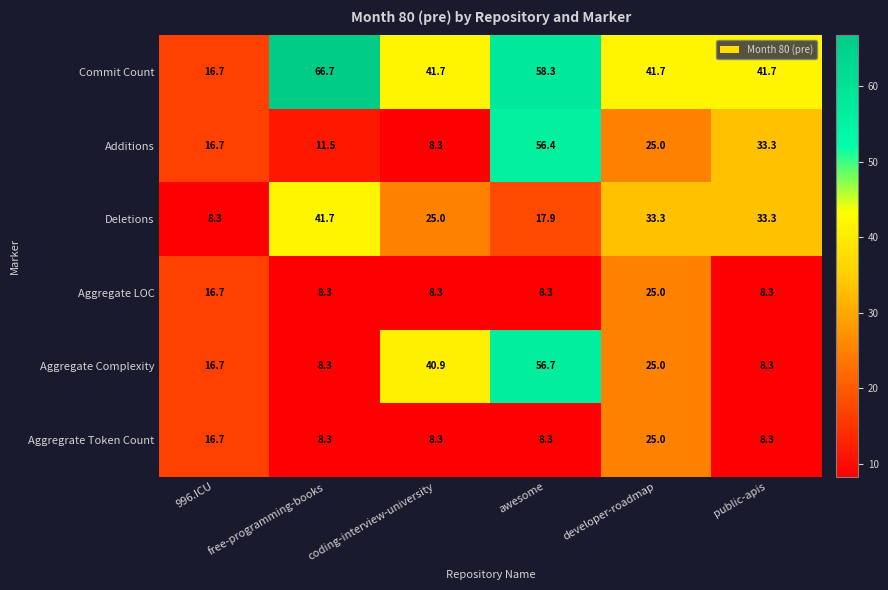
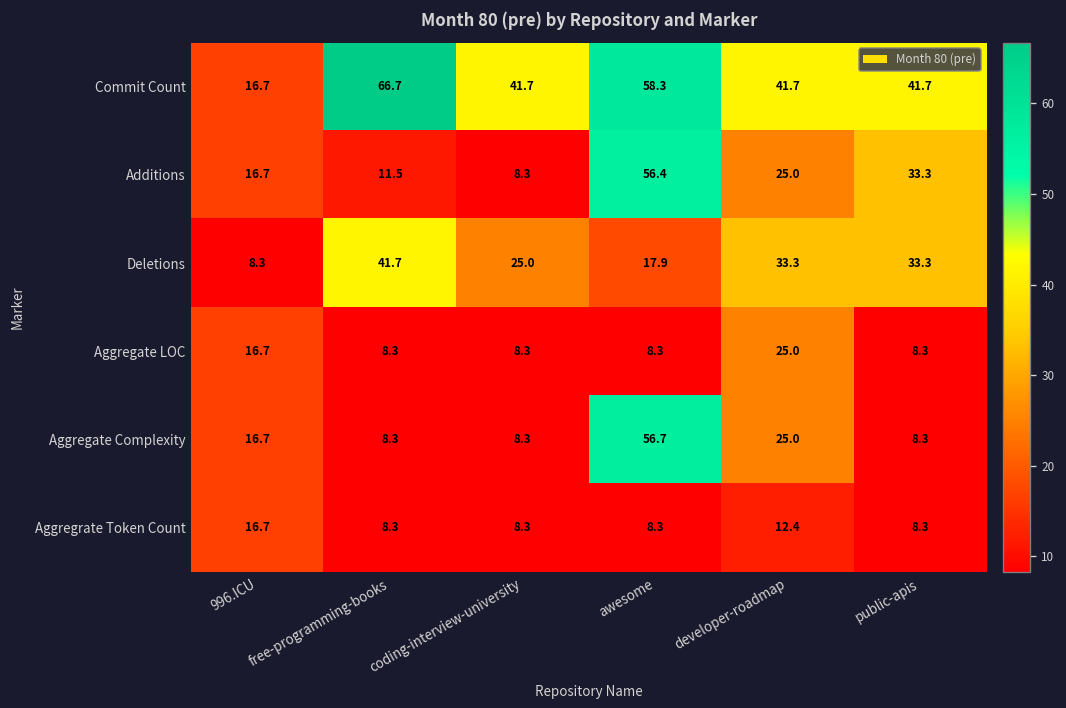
  {
    "Commit Count": {
      "996.ICU": 16.7,
      "free-programming-books": 66.7,
      "coding-interview-university": 41.7,
      "awesome": 58.3,
      "developer-roadmap": 41.7,
      "public-apis": 41.7
    },
    "Additions": {
      "996.ICU": 16.7,
      "free-programming-books": 11.5,
      "coding-interview-university": 8.3,
      "awesome": 56.4,
      "developer-roadmap": 25.0,
      "public-apis": 33.3
    },
    "Deletions": {
      "996.ICU": 8.3,
      "free-programming-books": 41.7,
      "coding-interview-university": 25.0,
      "awesome": 17.9,
      "developer-roadmap": 33.3,
      "public-apis": 33.3
    },
    "Aggregate LOC": {
      "996.ICU": 16.7,
      "free-programming-books": 8.3,
      "coding-interview-university": 8.3,
      "awesome": 8.3,
      "developer-roadmap": 25.0,
      "public-apis": 8.3
    },
    "Aggregate Complexity": {
      "996.ICU": 16.7,
      "free-programming-books": 8.3,
-     "coding-interview-university": 40.9,
+     "coding-interview-university": 8.3,
      "awesome": 56.7,
      "developer-roadmap": 25.0,
      "public-apis": 8.3
    },
    "Aggregrate Token Count": {
      "996.ICU": 16.7,
      "free-programming-books": 8.3,
      "coding-interview-university": 8.3,
      "awesome": 8.3,
-     "developer-roadmap": 25.0,
+     "developer-roadmap": 12.4,
      "public-apis": 8.3
    }
  }
